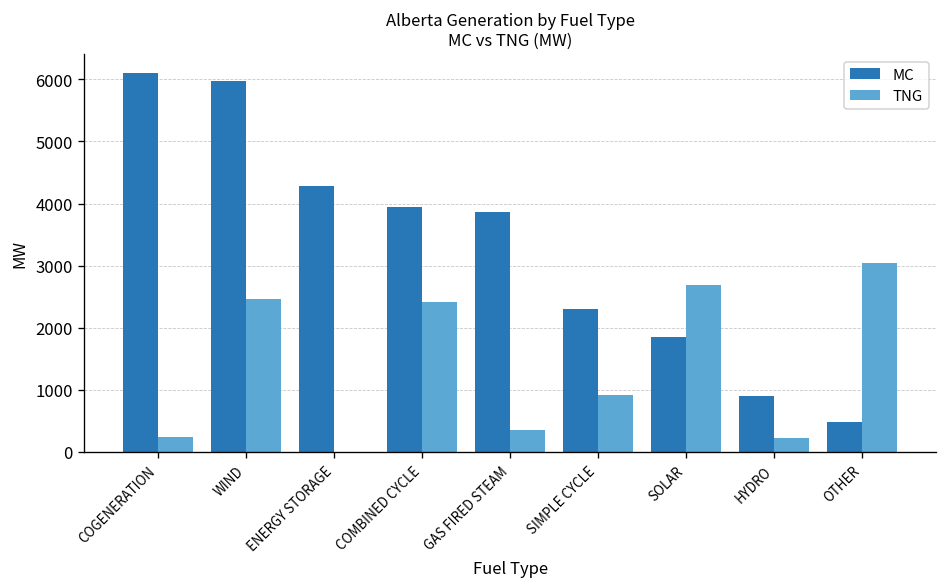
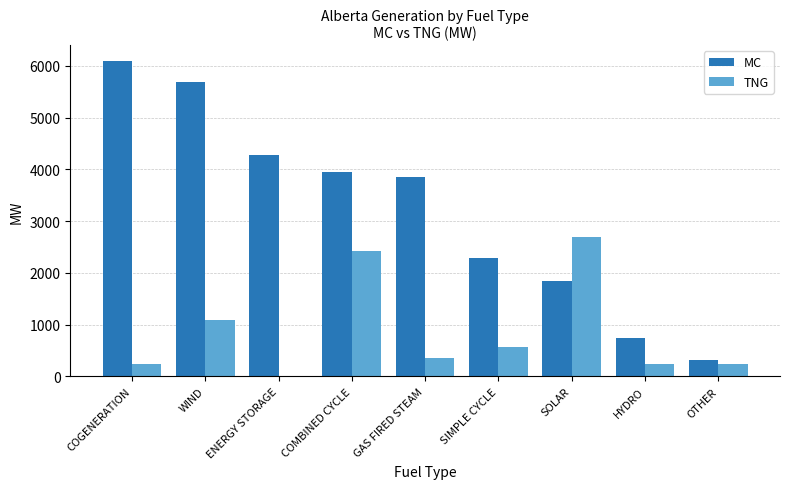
  {
    "MC": {
      "COGENERATION": 6100,
-     "WIND": 6000,
+     "WIND": 5700,
      "ENERGY STORAGE": 4300,
      "COMBINED CYCLE": 3900,
      "GAS FIRED STEAM": 3900,
      "SIMPLE CYCLE": 2300,
      "SOLAR": 1900,
-     "HYDRO": 900,
-     "OTHER": 500
+     "HYDRO": 700,
+     "OTHER": 300
    },
    "TNG": {
      "COGENERATION": 200,
-     "WIND": 2500,
+     "WIND": 1100,
      "ENERGY STORAGE": 0,
      "COMBINED CYCLE": 2400,
      "GAS FIRED STEAM": 300,
-     "SIMPLE CYCLE": 900,
+     "SIMPLE CYCLE": 600,
      "SOLAR": 2700,
      "HYDRO": 200,
-     "OTHER": 3000
+     "OTHER": 200
    }
  }
